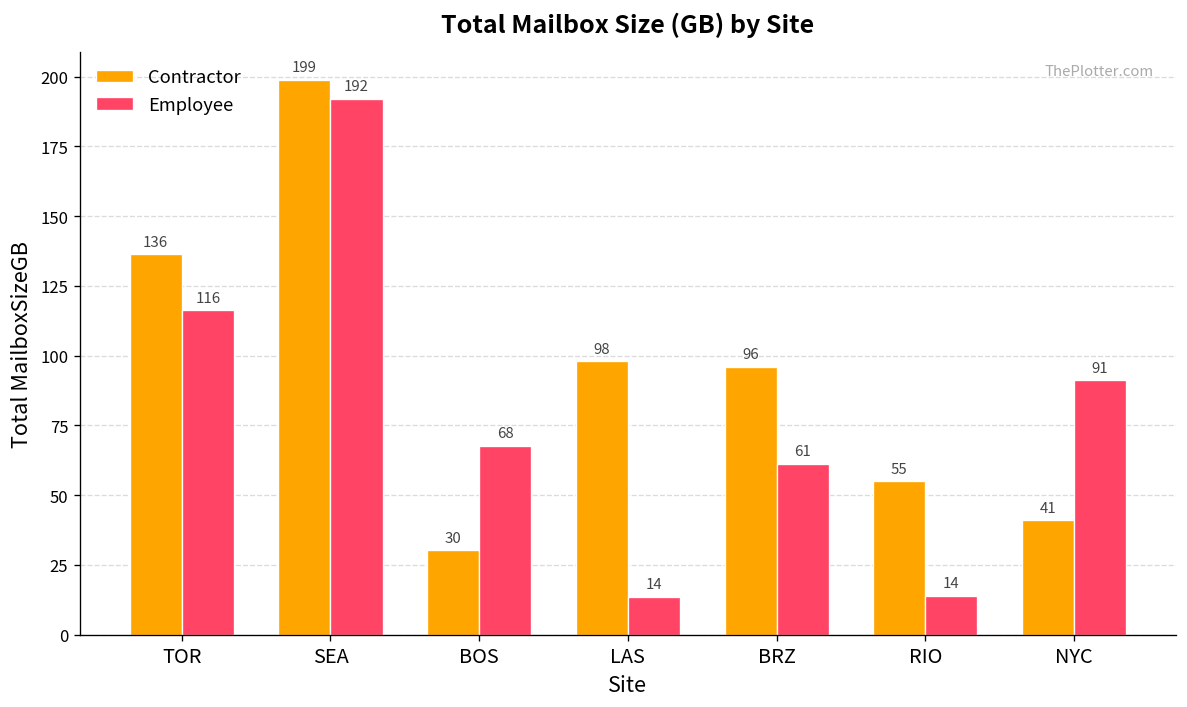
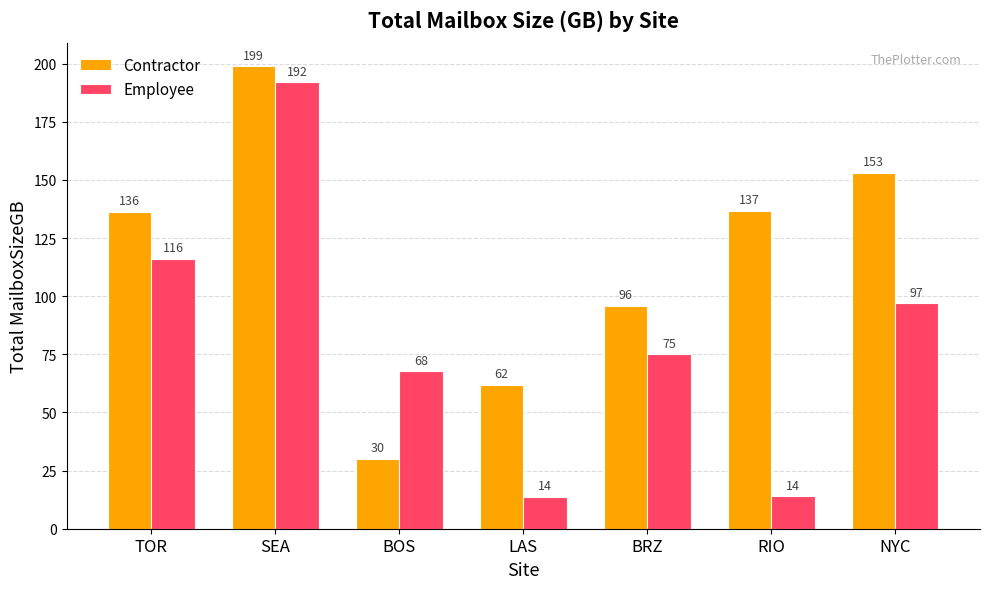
  {
    "Contractor": {
      "TOR": 136,
      "SEA": 199,
      "BOS": 30,
-     "LAS": 98,
+     "LAS": 62,
      "BRZ": 96,
-     "RIO": 55,
-     "NYC": 41
+     "RIO": 137,
+     "NYC": 153
    },
    "Employee": {
      "TOR": 116,
      "SEA": 192,
      "BOS": 68,
      "LAS": 14,
-     "BRZ": 61,
+     "BRZ": 75,
      "RIO": 14,
-     "NYC": 91
+     "NYC": 97
    }
  }
